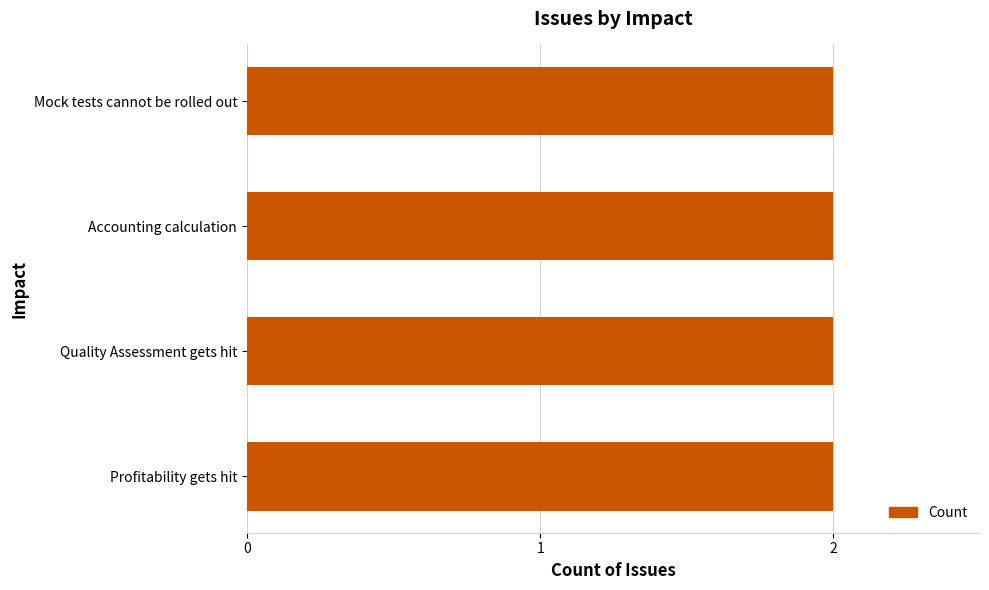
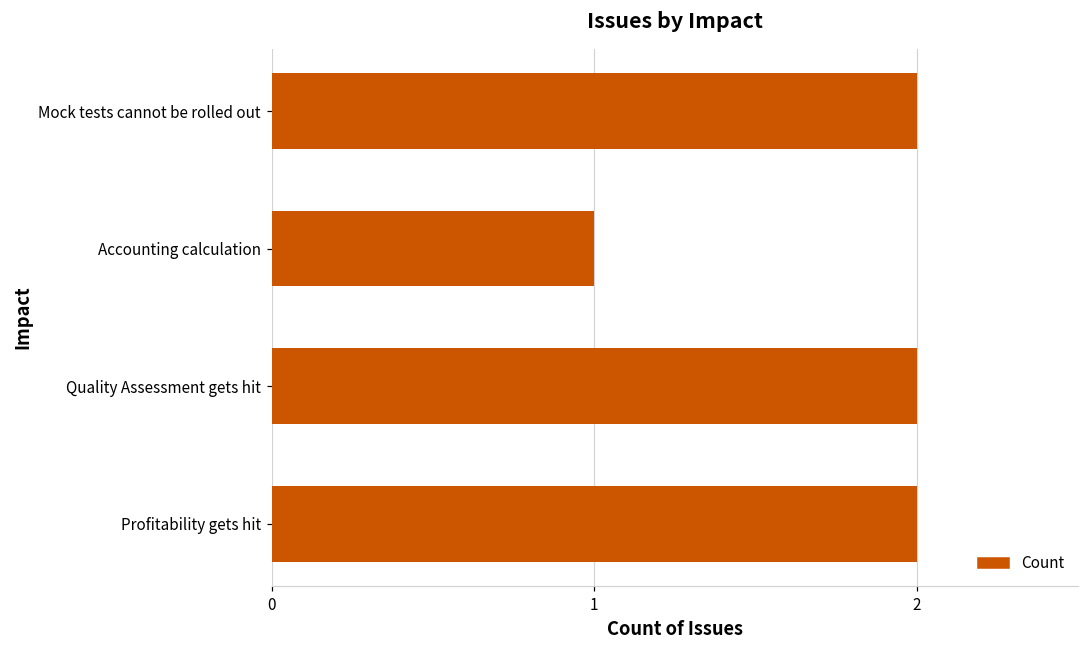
  {
    "Mock tests cannot be rolled out": 2,
-   "Accounting calculation": 2,
+   "Accounting calculation": 1,
    "Quality Assessment gets hit": 2,
    "Profitability gets hit": 2
  }
